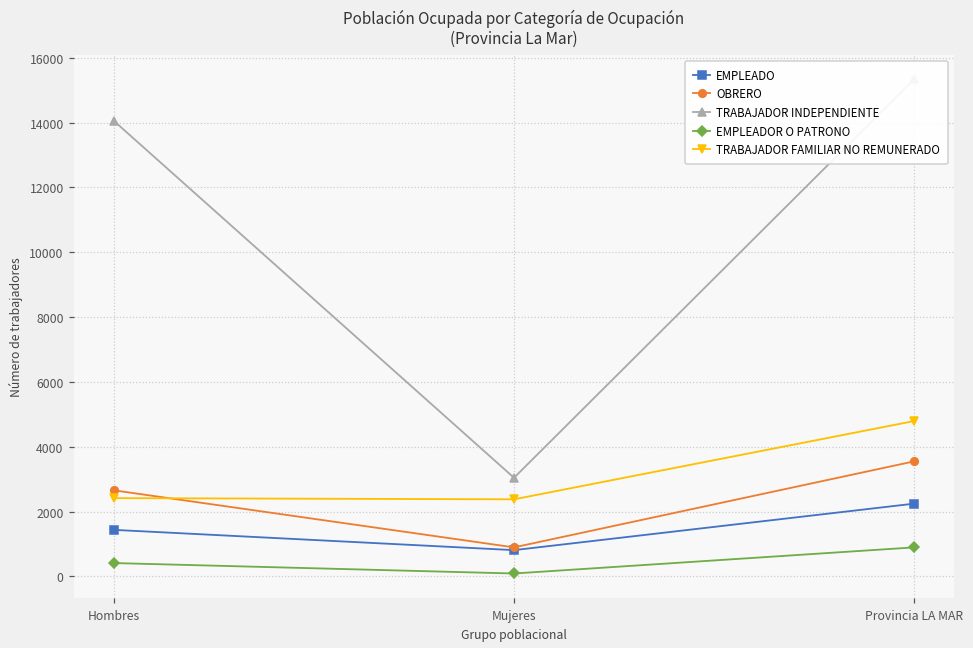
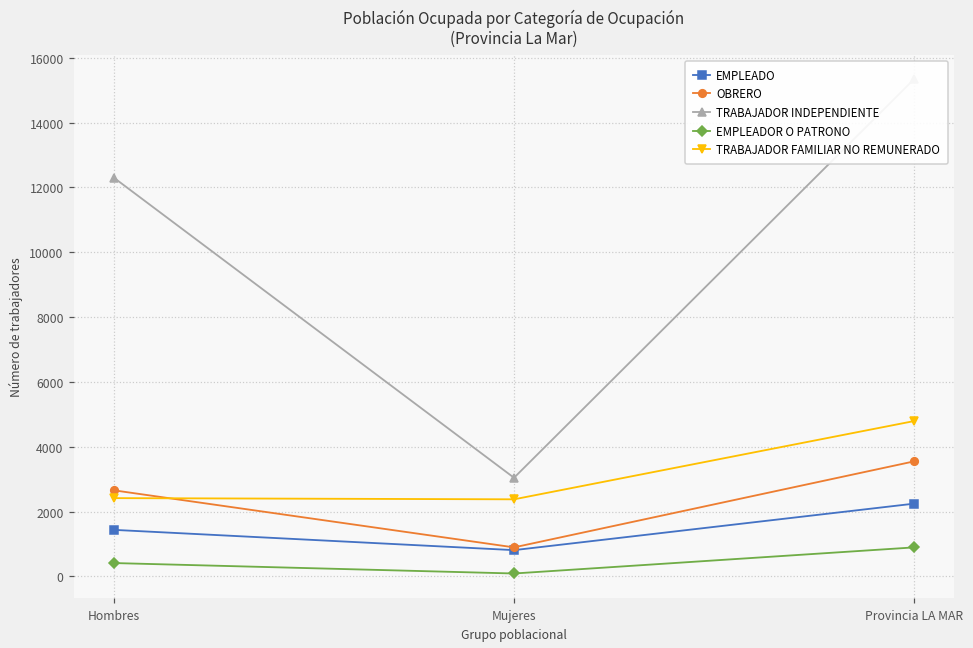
  {
    "EMPLEADO": {
      "Hombres": 1400,
      "Provincia LA MAR": 2200
    },
    "OBRERO": {
      "Hombres": 2700,
      "Provincia LA MAR": 3500
    },
    "TRABAJADOR INDEPENDIENTE": {
-     "Hombres": 14000,
+     "Hombres": 12300,
      "Mujeres": 3000
    },
    "EMPLEADOR O PATRONO": {
      "Hombres": 400,
      "Mujeres": 100,
      "Provincia LA MAR": 900
    },
    "TRABAJADOR FAMILIAR NO REMUNERADO": {
      "Hombres": 2400,
      "Mujeres": 2400,
      "Provincia LA MAR": 4800
    }
  }
